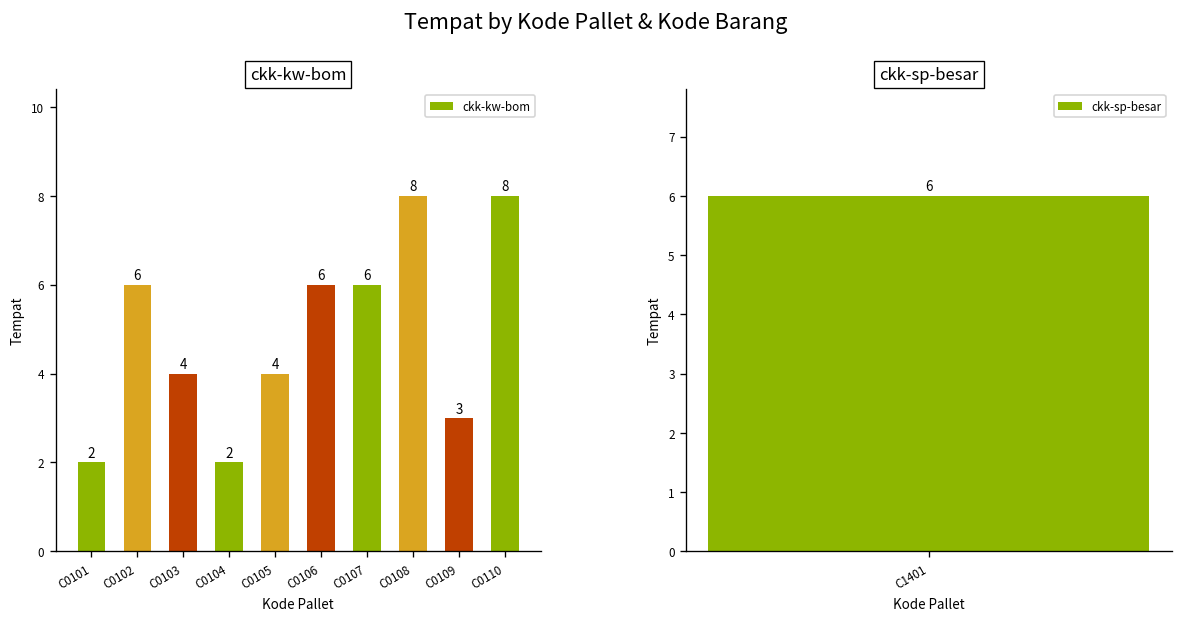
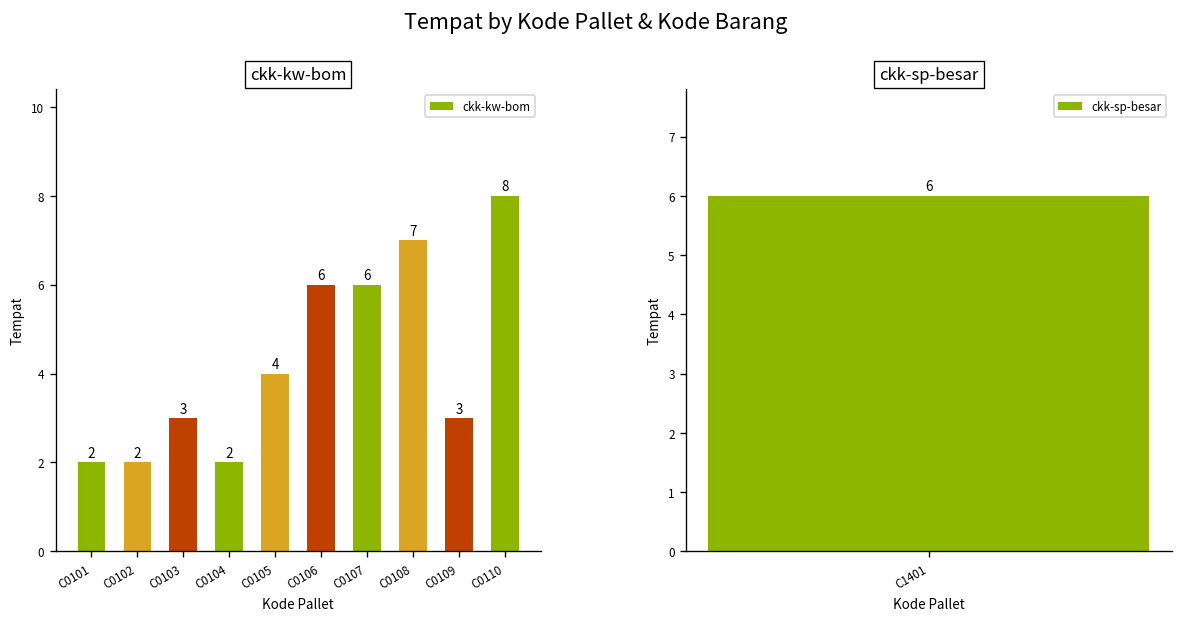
  {
    "ckk-kw-bom": {
      "C0101": 2,
-     "C0102": 6,
-     "C0103": 4,
+     "C0102": 2,
+     "C0103": 3,
      "C0104": 2,
      "C0105": 4,
      "C0106": 6,
      "C0107": 6,
-     "C0108": 8,
+     "C0108": 7,
      "C0109": 3,
      "C0110": 8
    },
    "ckk-sp-besar": {
      "C1401": 6
    }
  }
